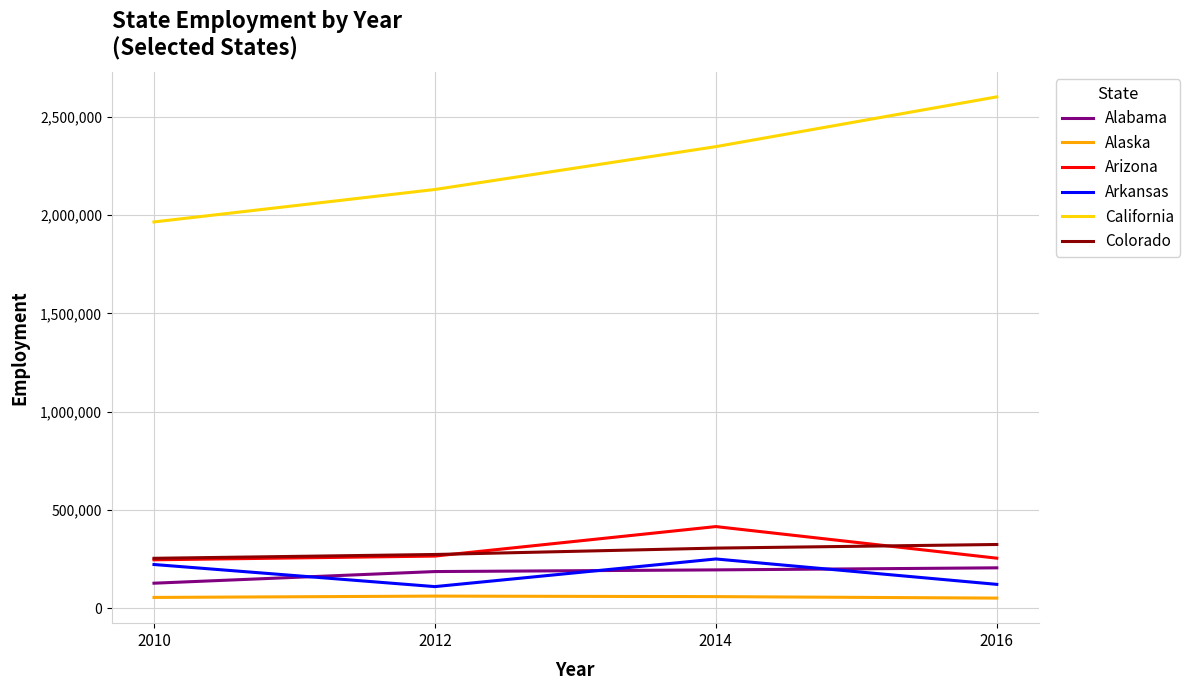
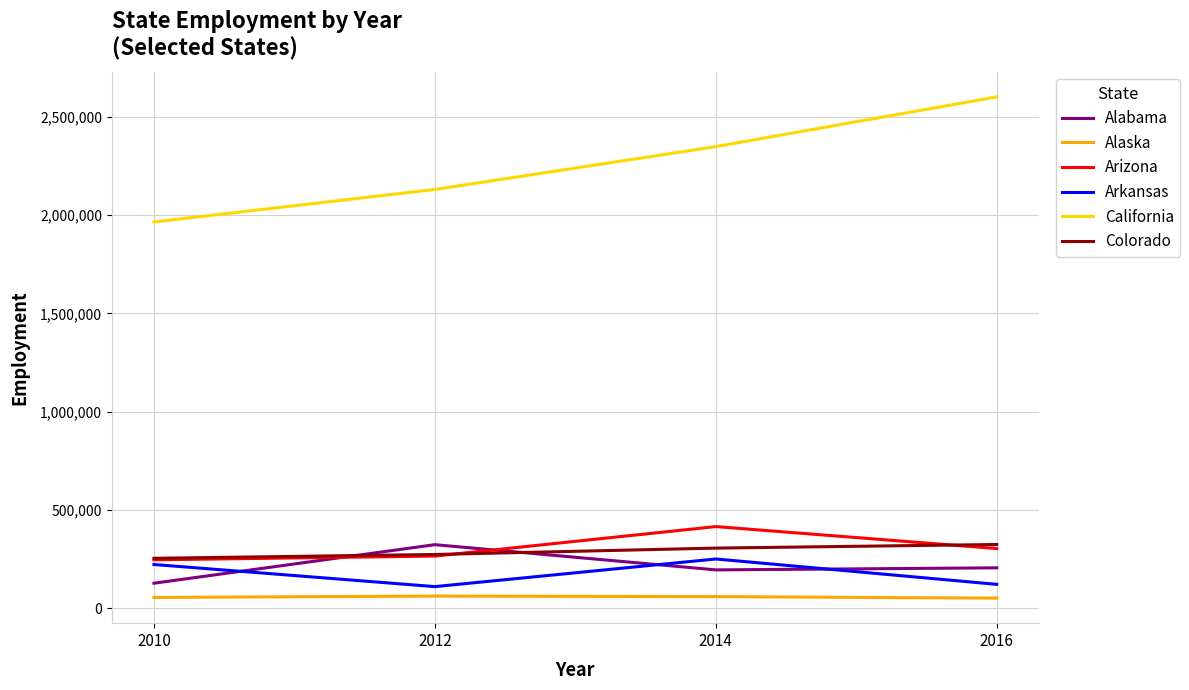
  {
    "Alabama": {
      "2010": "130,000",
-     "2012": "190,000",
+     "2012": "320,000",
      "2014": "190,000",
      "2016": "200,000"
    },
    "Arizona": {
      "2014": "410,000",
-     "2016": "250,000"
+     "2016": "300,000"
    },
    "Arkansas": {
      "2010": "220,000",
      "2012": "110,000",
      "2014": "250,000",
      "2016": "120,000"
    },
    "Colorado": {
      "2014": "310,000",
      "2016": "320,000"
    }
  }
